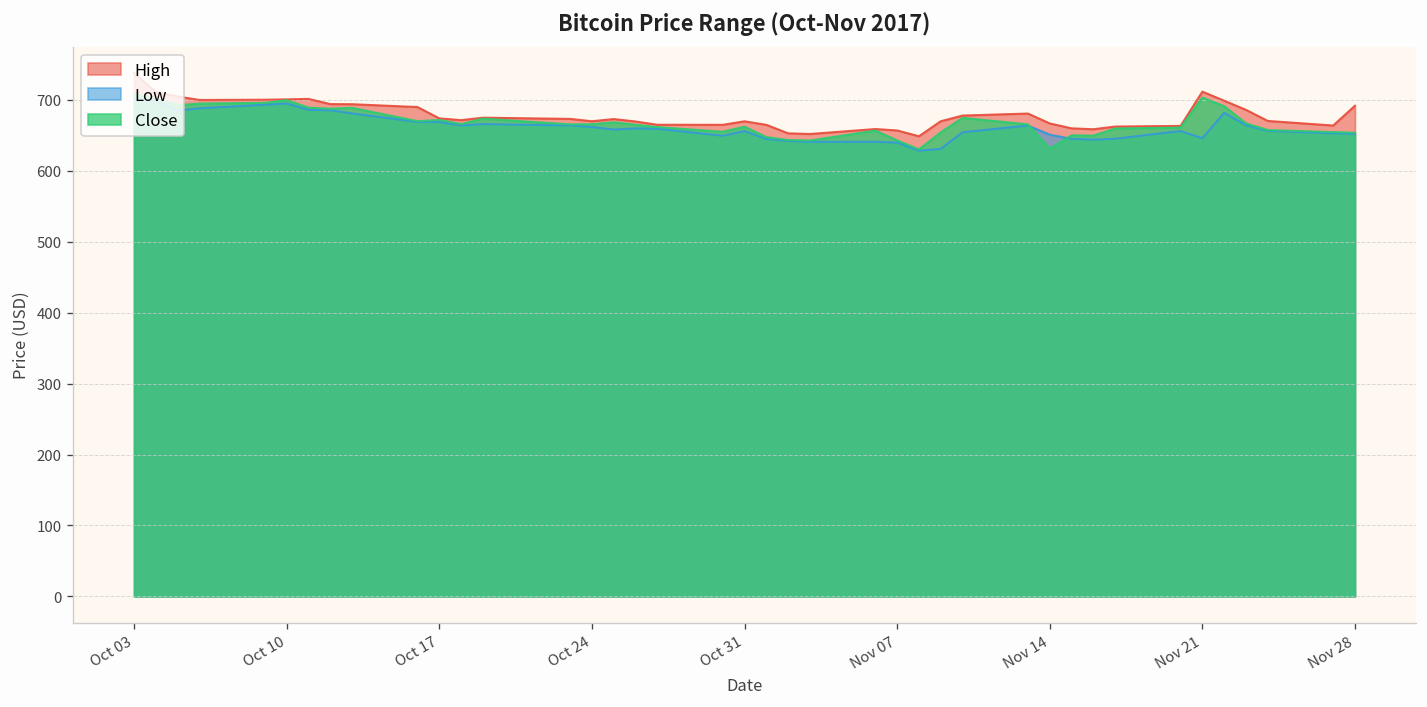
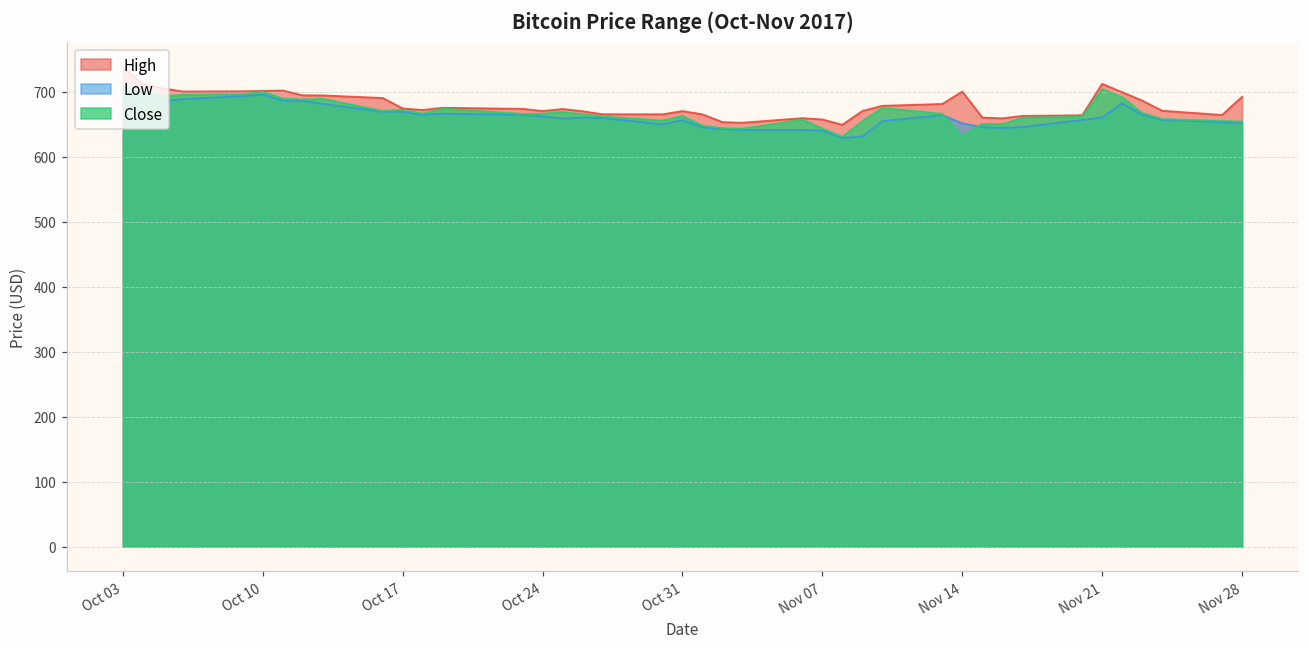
  {
    "High": {
      "Oct 31": 670,
      "Nov 07": 660,
-     "Nov 14": 670,
+     "Nov 14": 700,
      "Nov 21": 710,
      "Nov 28": 690
    },
    "Low": {
      "Oct 10": 700,
      "Oct 31": 660,
      "Nov 14": 650,
-     "Nov 21": 650
+     "Nov 21": 660
    },
    "Close": {
      "Oct 31": 660,
      "Nov 14": 630,
      "Nov 21": 700
    }
  }
